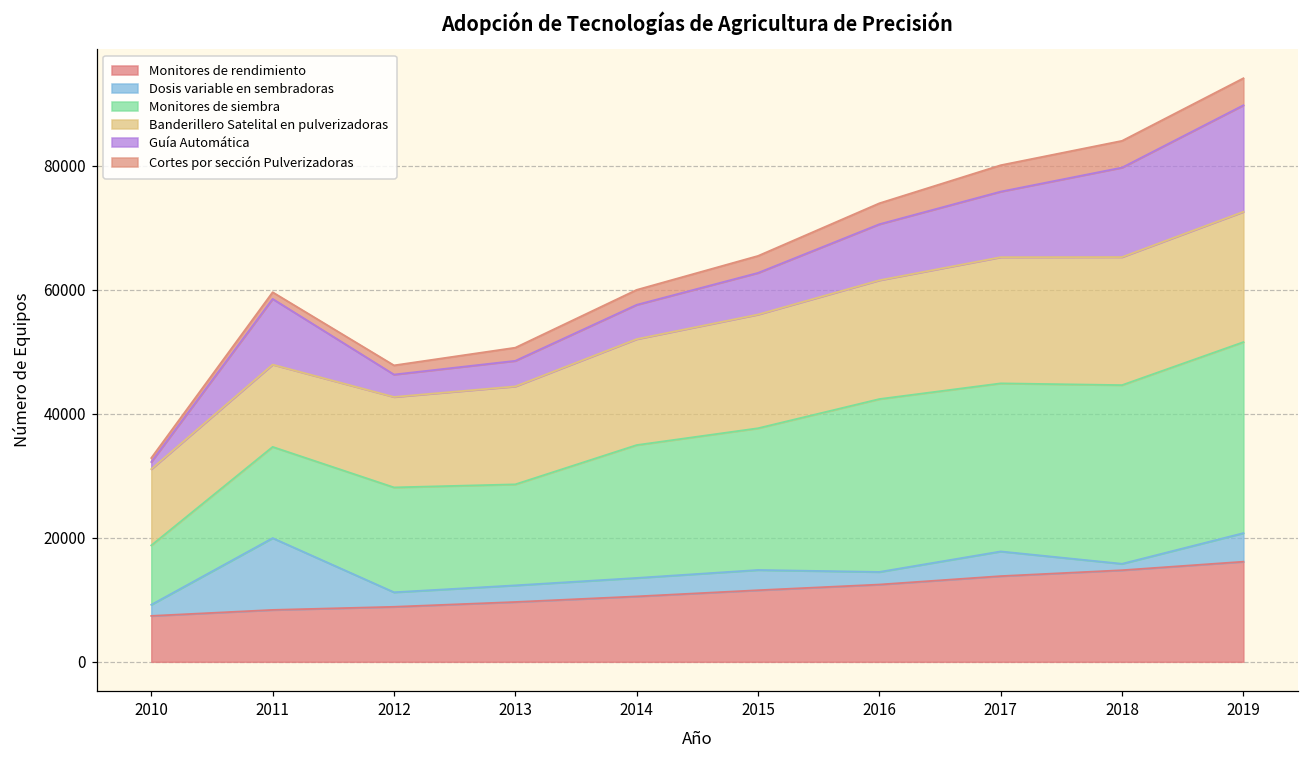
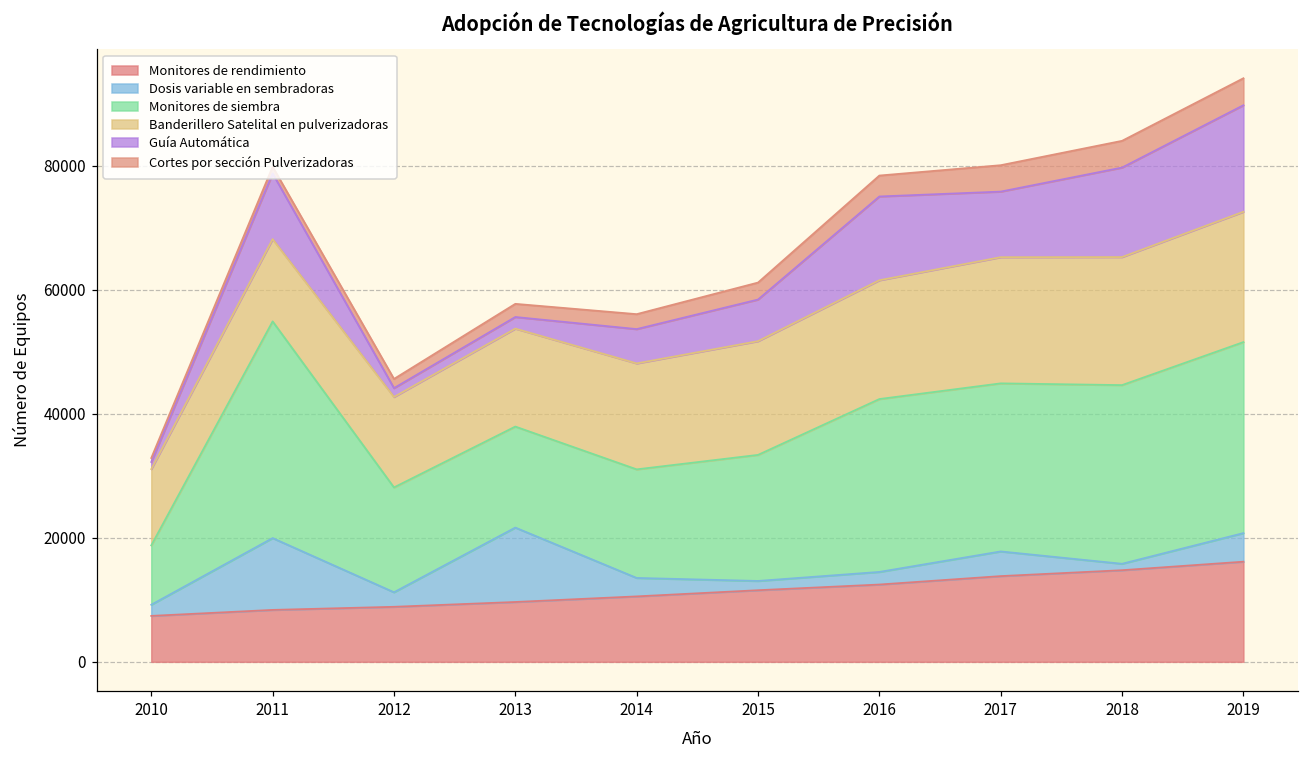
  {
    "Dosis variable en sembradoras": {
      "2010": 2000,
      "2011": 12000,
      "2012": 2000,
-     "2013": 3000,
+     "2013": 12000,
      "2014": 3000,
-     "2015": 3000,
+     "2015": 1000,
      "2016": 2000,
      "2017": 4000,
      "2018": 1000,
      "2019": 5000
    },
    "Monitores de siembra": {
      "2010": 10000,
-     "2011": 15000,
+     "2011": 35000,
      "2012": 17000,
      "2013": 16000,
-     "2014": 21000,
-     "2015": 23000,
+     "2014": 18000,
+     "2015": 20000,
      "2016": 28000,
      "2017": 27000,
      "2018": 29000,
      "2019": 31000
    },
    "Guía Automática": {
      "2010": 1000,
-     "2012": 4000,
-     "2013": 4000,
+     "2012": 1000,
+     "2013": 2000,
      "2014": 6000,
      "2015": 7000,
-     "2016": 9000,
+     "2016": 14000,
      "2017": 11000,
      "2018": 14000,
      "2019": 17000
    }
  }
